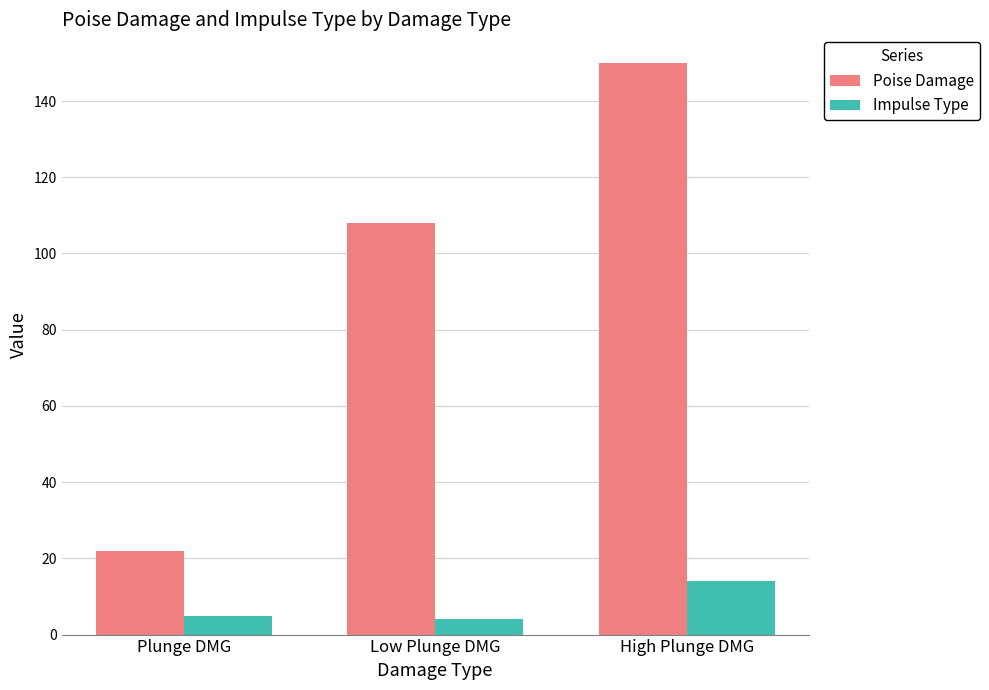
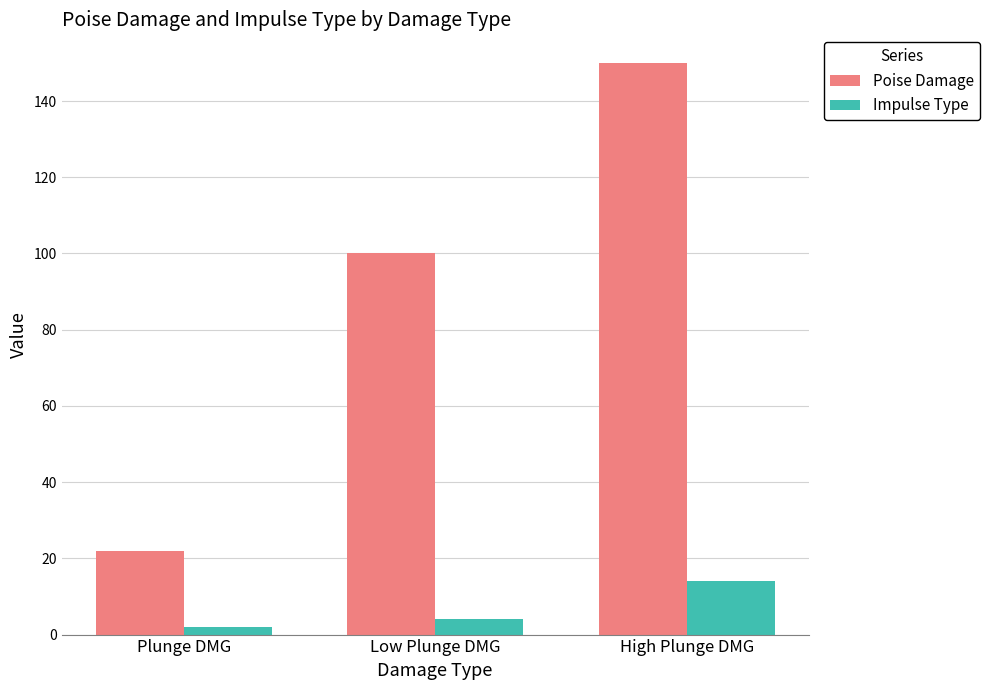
  {
    "Poise Damage": {
      "Plunge DMG": 22,
-     "Low Plunge DMG": 108,
+     "Low Plunge DMG": 100,
      "High Plunge DMG": 150
    },
    "Impulse Type": {
-     "Plunge DMG": 5,
+     "Plunge DMG": 2,
      "Low Plunge DMG": 4,
      "High Plunge DMG": 14
    }
  }
